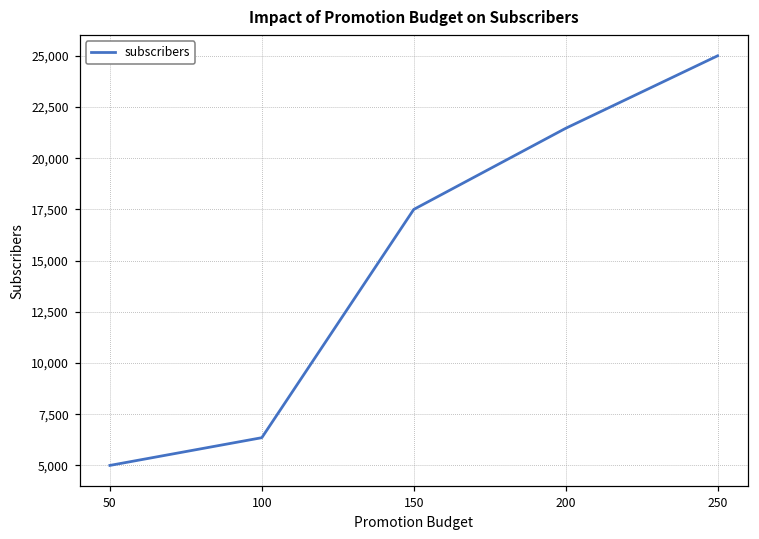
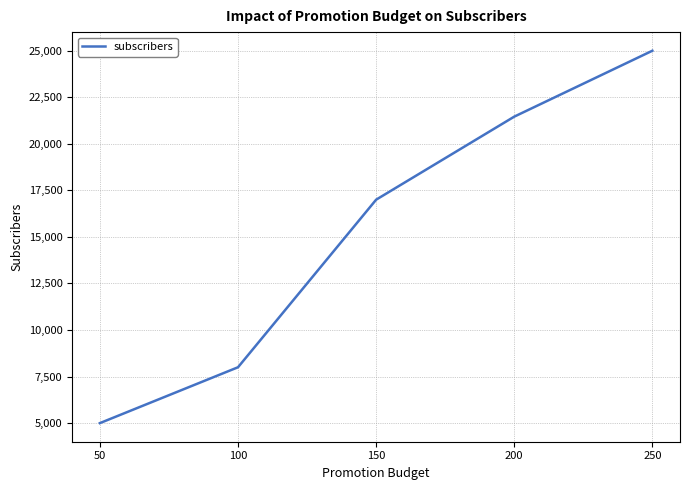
  {
    "50": "5,000",
-   "100": "6,400",
-   "150": "17,500",
+   "100": "8,000",
+   "150": "17,000",
    "200": "21,500",
    "250": "25,000"
  }
